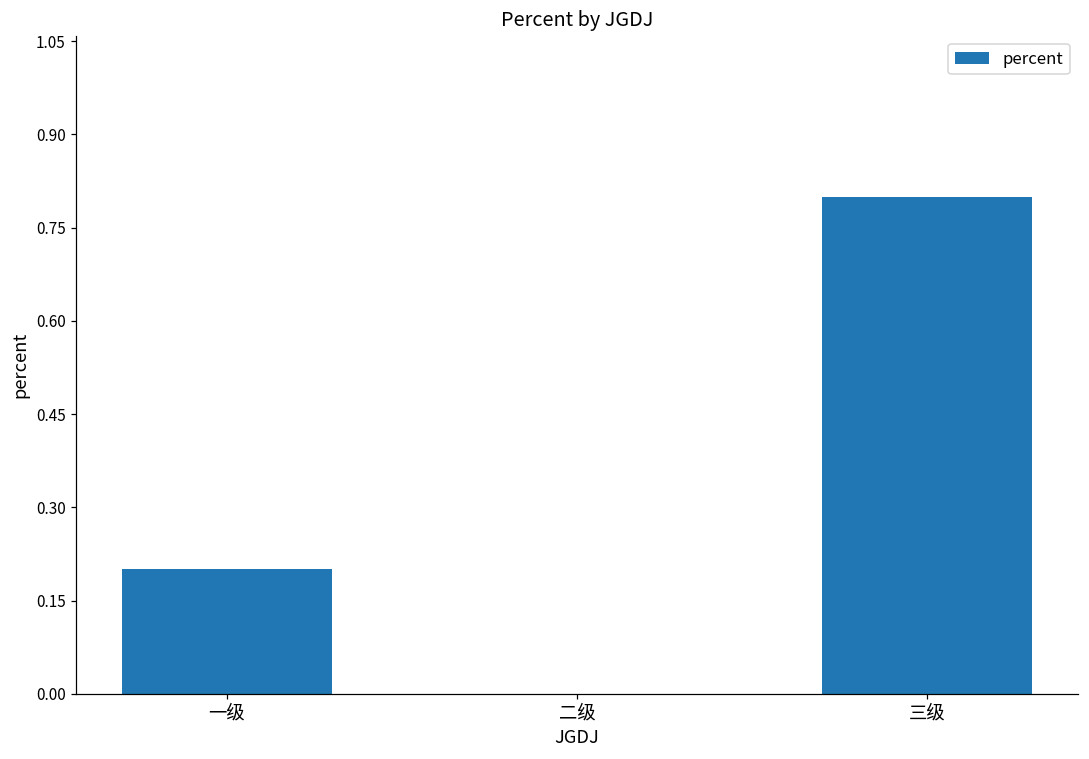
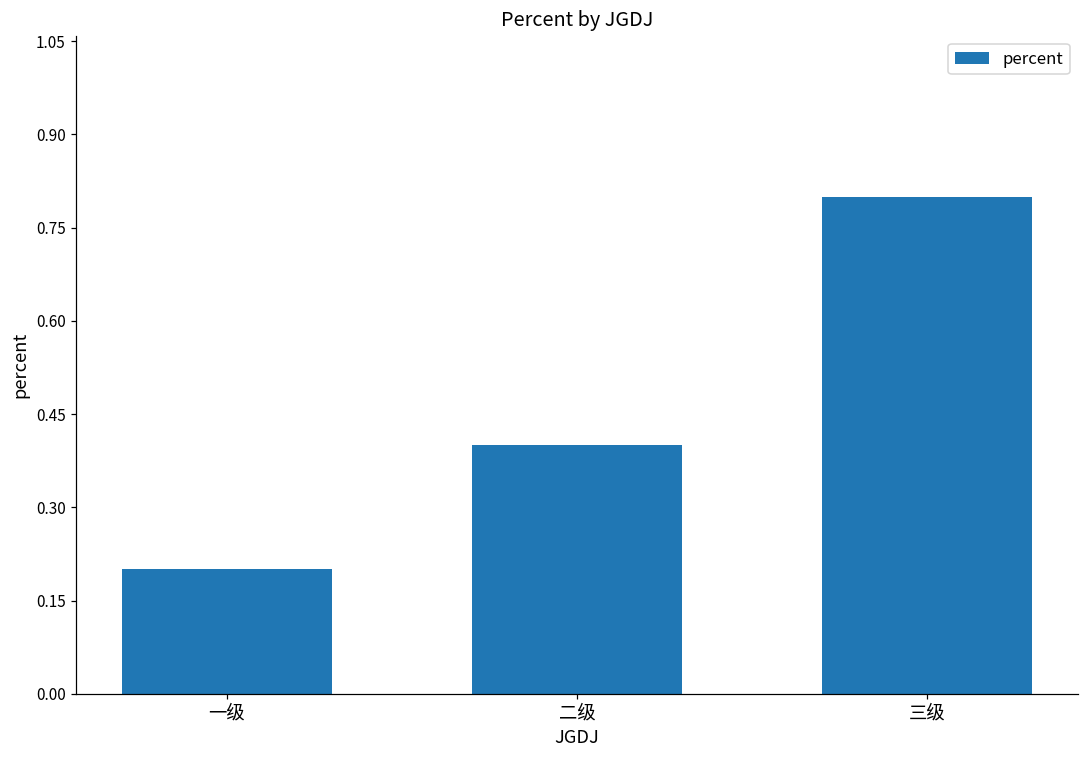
  {
    "一级": 0.2,
-   "二级": 0.0,
+   "二级": 0.4,
    "三级": 0.8
  }
